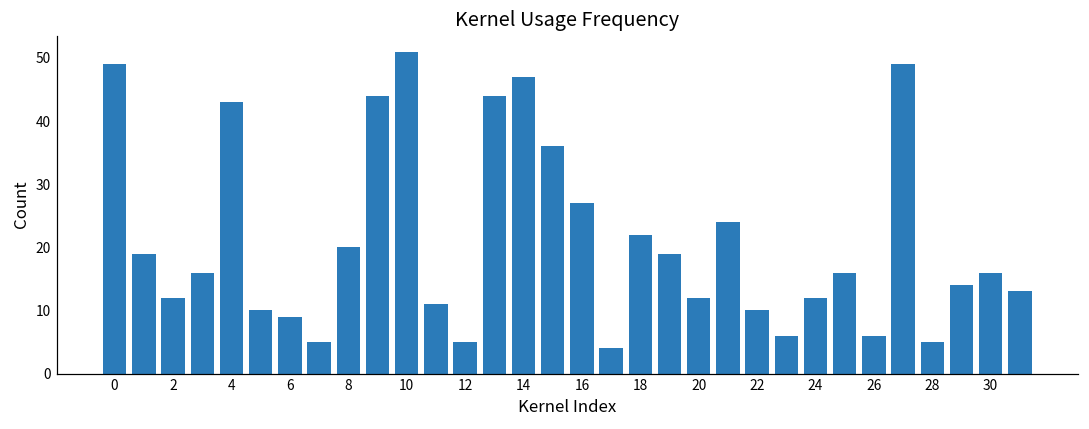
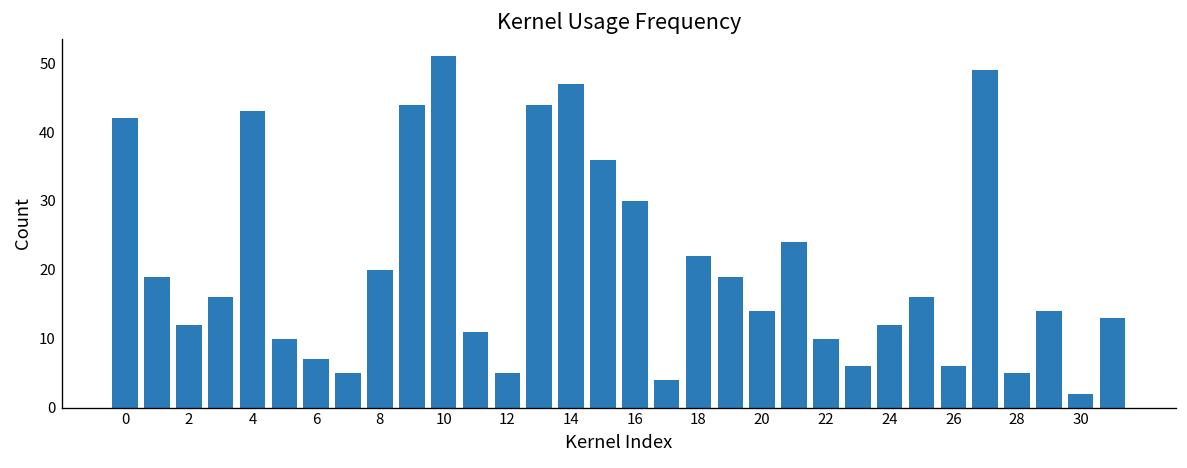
  {
-   "0": 49,
+   "0": 42,
    "2": 12,
    "4": 43,
-   "6": 9,
+   "6": 7,
    "8": 20,
    "10": 51,
    "12": 5,
    "14": 47,
-   "16": 27,
+   "16": 30,
    "18": 22,
-   "20": 12,
+   "20": 14,
    "22": 10,
    "24": 12,
    "26": 6,
    "28": 5,
-   "30": 16
+   "30": 2
  }
